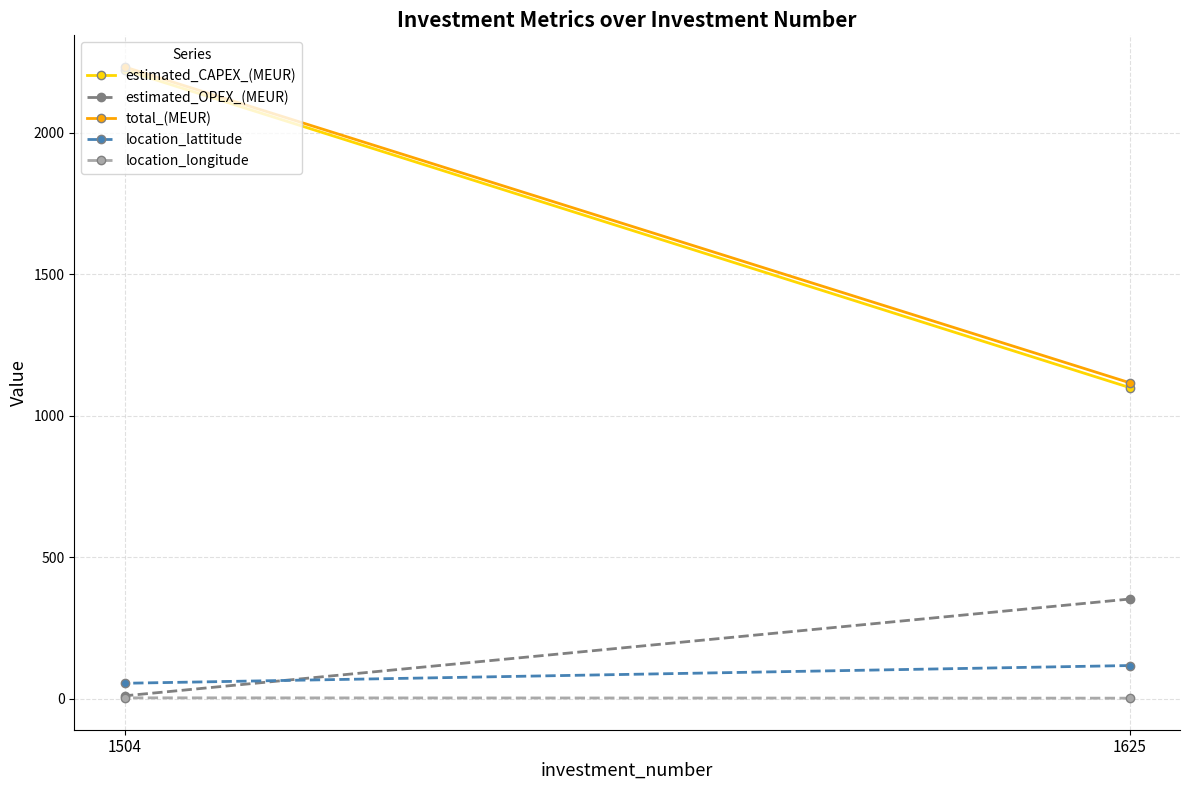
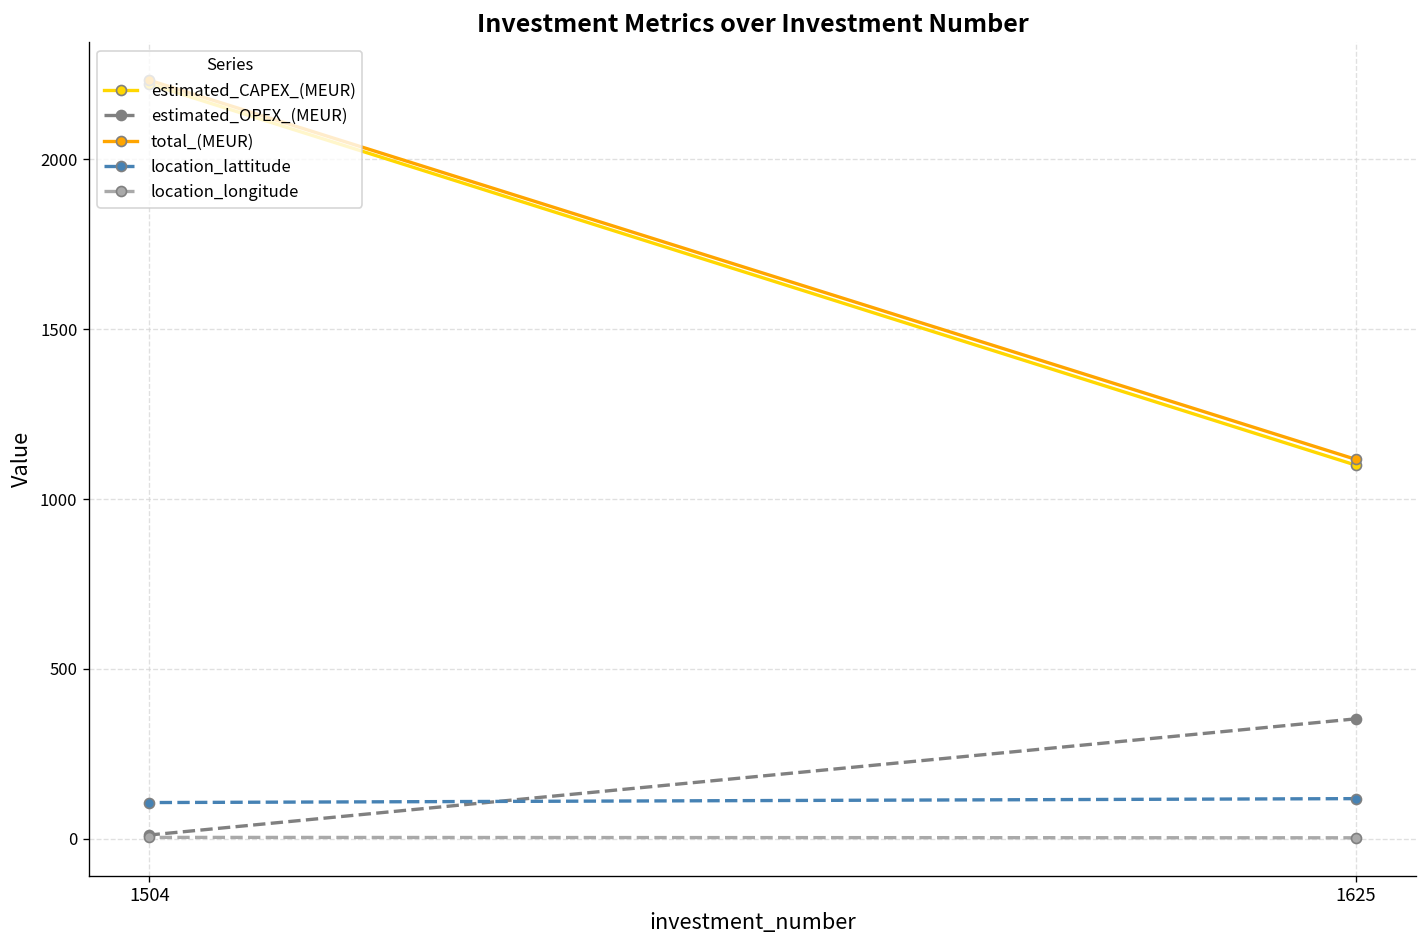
  {
    "estimated_OPEX_(MEUR)": {
      "1625": 350
    },
    "location_lattitude": {
-     "1504": 60,
+     "1504": 110,
      "1625": 120
    },
    "location_longitude": {
      "1625": 0
    }
  }
